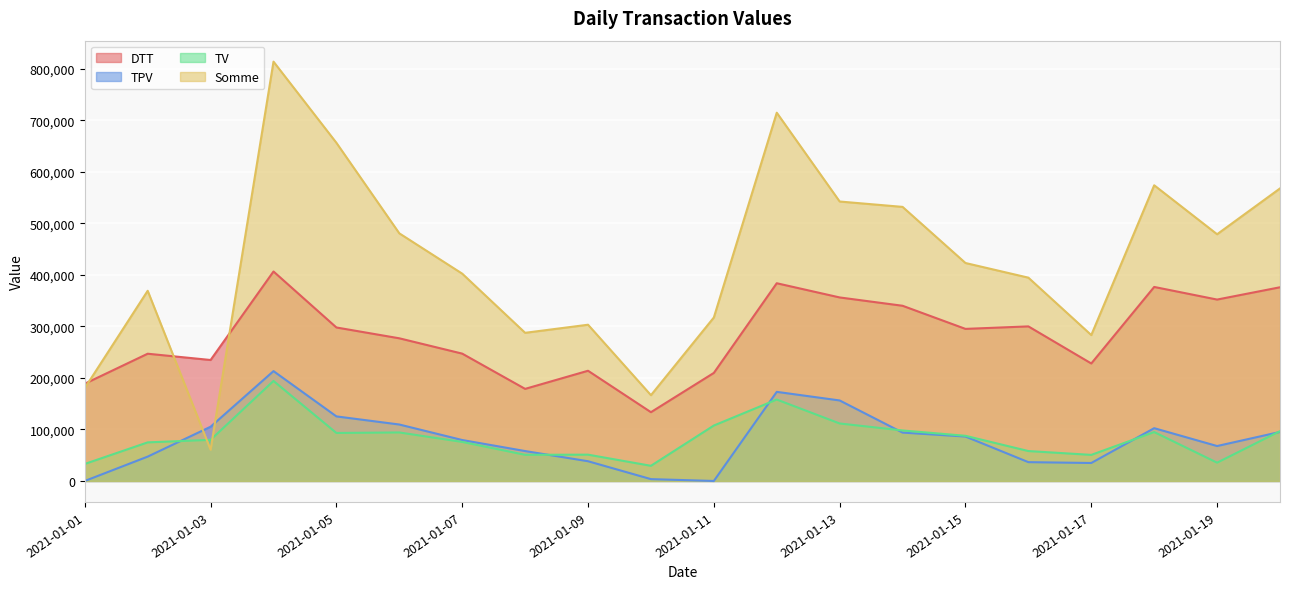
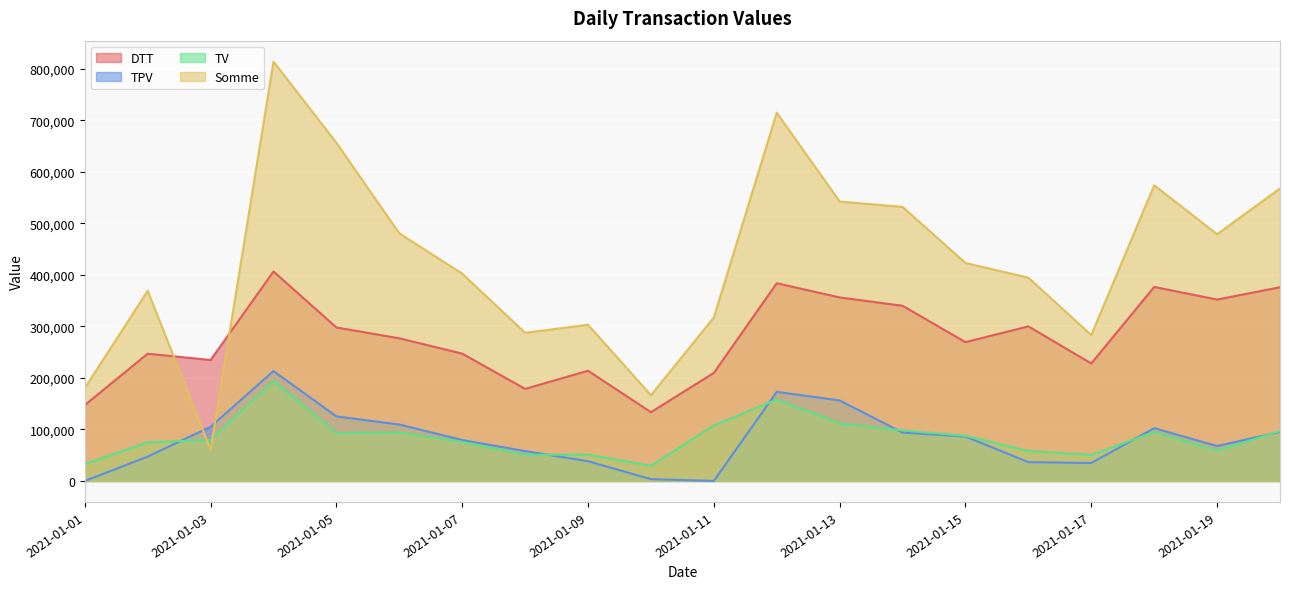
  {
    "DTT": {
-     "2021-01-01": "190,000",
+     "2021-01-01": "150,000",
      "2021-01-03": "230,000",
      "2021-01-05": "300,000",
      "2021-01-07": "250,000",
      "2021-01-09": "210,000",
      "2021-01-11": "210,000",
      "2021-01-13": "360,000",
-     "2021-01-15": "300,000",
+     "2021-01-15": "270,000",
      "2021-01-17": "230,000",
      "2021-01-19": "350,000"
    },
    "TPV": {
      "2021-01-01": "0",
      "2021-01-03": "110,000",
      "2021-01-05": "130,000",
      "2021-01-09": "40,000",
      "2021-01-11": "0",
      "2021-01-13": "160,000",
      "2021-01-17": "30,000",
      "2021-01-19": "70,000"
    },
    "TV": {
      "2021-01-01": "30,000",
      "2021-01-03": "80,000",
      "2021-01-05": "90,000",
      "2021-01-09": "50,000",
      "2021-01-11": "110,000",
      "2021-01-13": "110,000",
      "2021-01-17": "50,000",
-     "2021-01-19": "40,000"
+     "2021-01-19": "60,000"
    },
    "Somme": {
      "2021-01-01": "180,000",
      "2021-01-03": "60,000",
      "2021-01-05": "660,000",
      "2021-01-07": "400,000",
      "2021-01-09": "300,000",
      "2021-01-11": "320,000",
      "2021-01-13": "540,000",
      "2021-01-15": "420,000",
      "2021-01-17": "280,000",
      "2021-01-19": "480,000"
    }
  }
